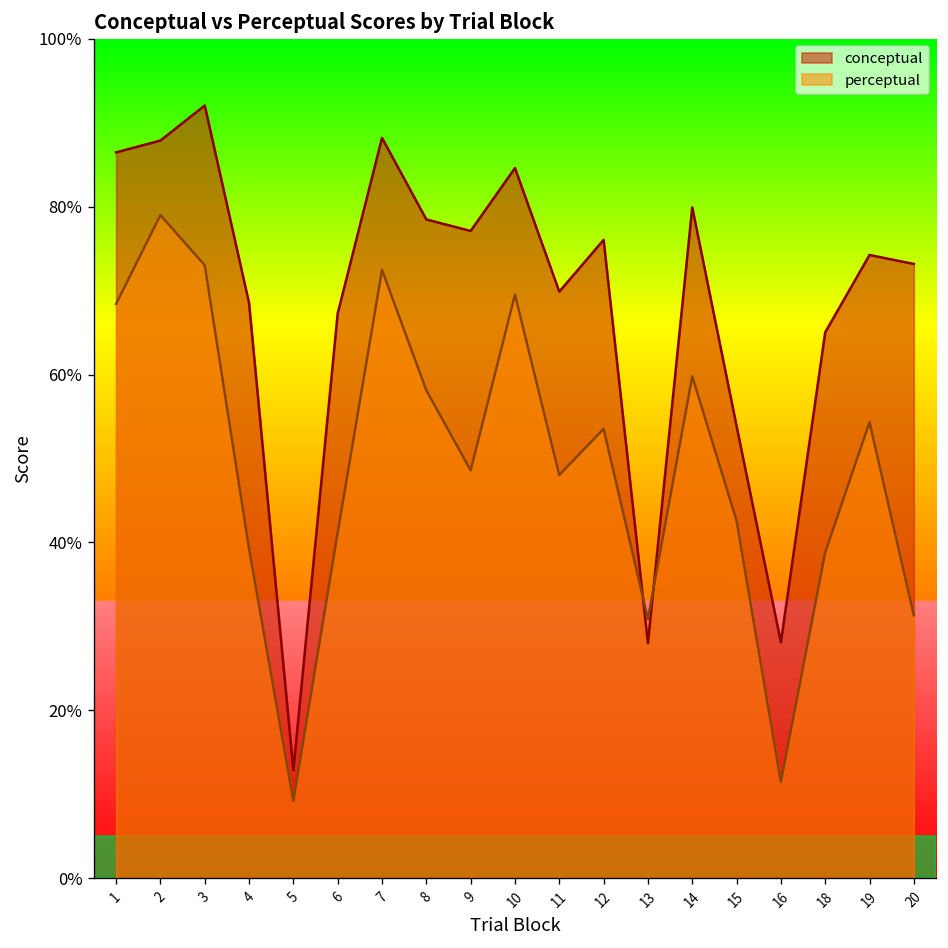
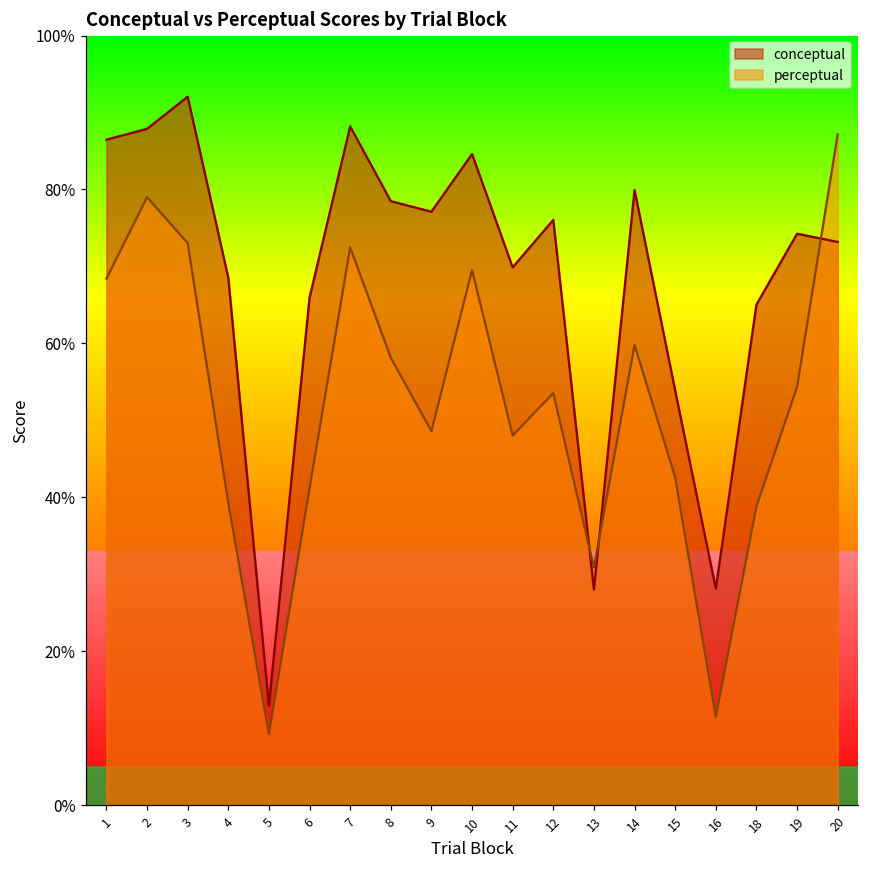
  {
    "conceptual": {
      "1": "86%",
      "2": "88%",
      "3": "92%",
      "4": "69%",
      "5": "13%",
-     "6": "67%",
+     "6": "66%",
      "7": "88%",
      "8": "78%",
      "9": "77%",
      "10": "85%",
      "11": "70%",
      "12": "76%",
      "13": "28%",
      "14": "80%",
      "15": "54%",
      "16": "28%",
      "18": "65%",
      "19": "74%",
      "20": "73%"
    },
    "perceptual": {
      "1": "68%",
      "2": "79%",
      "3": "73%",
      "4": "39%",
      "5": "9%",
      "6": "41%",
      "7": "72%",
      "8": "58%",
      "9": "49%",
      "10": "70%",
      "11": "48%",
      "12": "54%",
      "13": "31%",
      "14": "60%",
      "15": "43%",
      "16": "11%",
      "18": "39%",
      "19": "54%",
-     "20": "31%"
+     "20": "87%"
    }
  }
